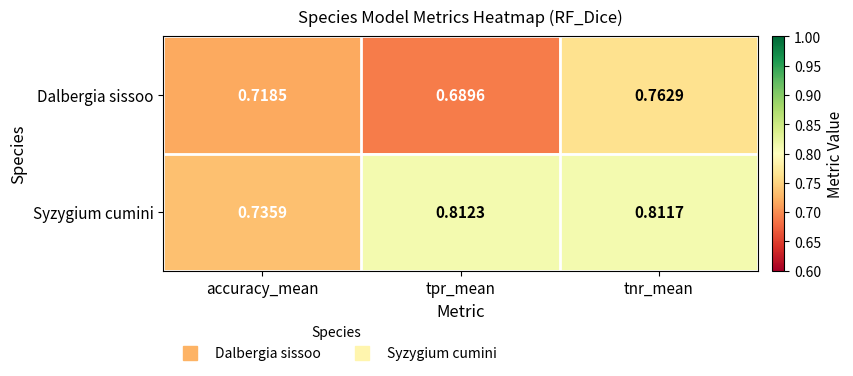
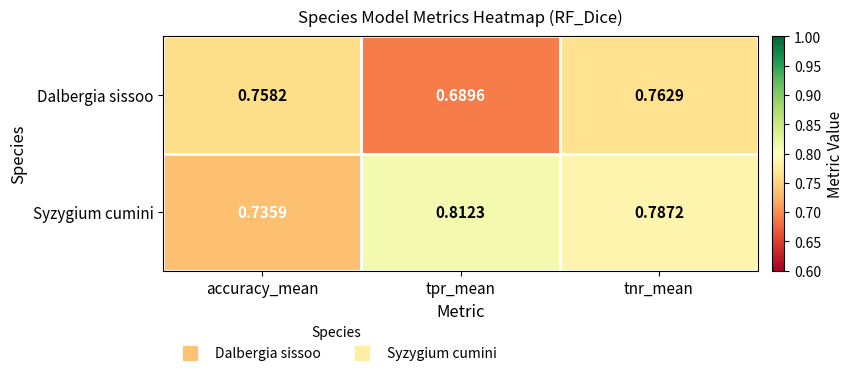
  {
    "Dalbergia sissoo": {
-     "accuracy_mean": 0.7185,
+     "accuracy_mean": 0.7582,
      "tpr_mean": 0.6896,
      "tnr_mean": 0.7629
    },
    "Syzygium cumini": {
      "accuracy_mean": 0.7359,
      "tpr_mean": 0.8123,
-     "tnr_mean": 0.8117
+     "tnr_mean": 0.7872
    }
  }
